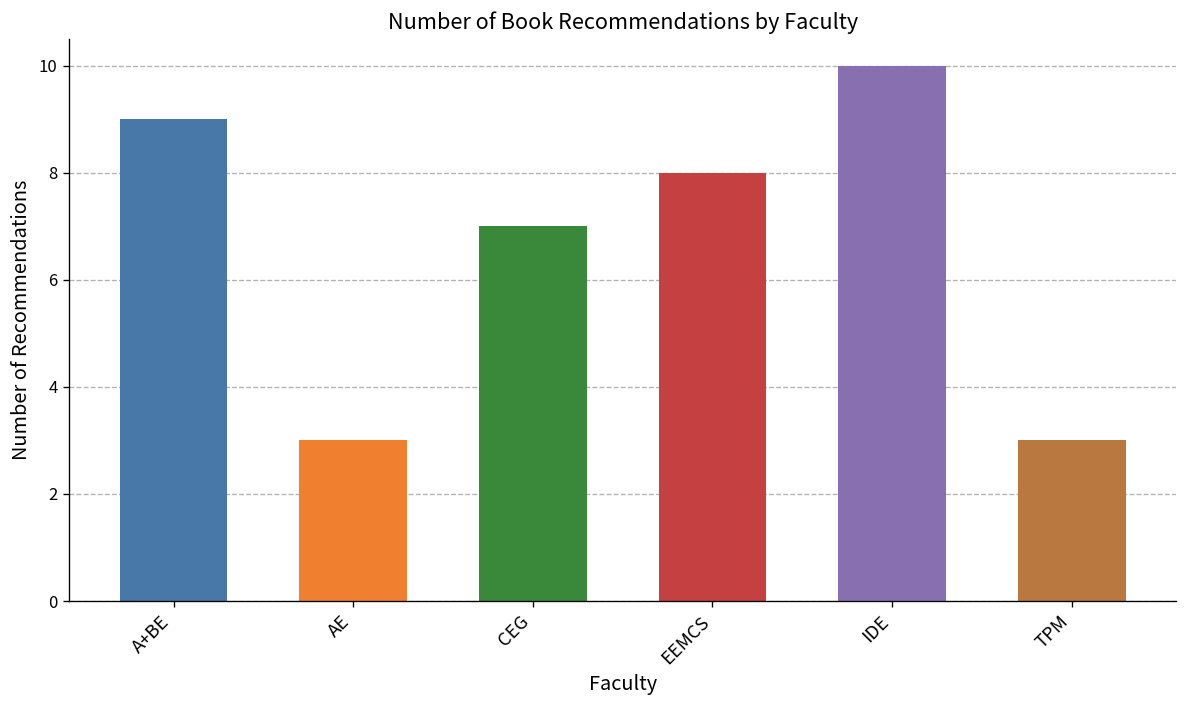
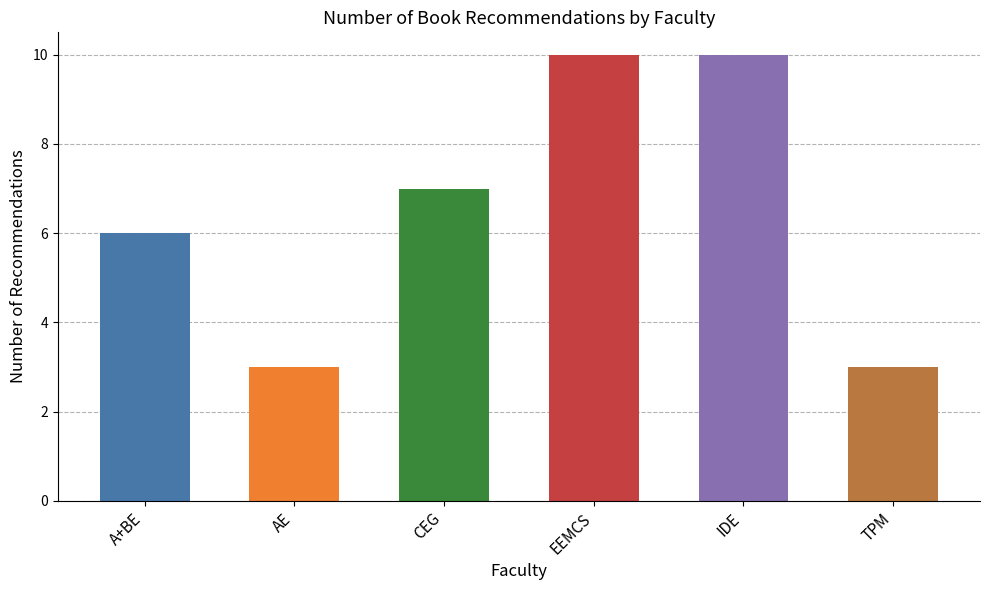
  {
-   "A+BE": 9,
+   "A+BE": 6,
    "AE": 3,
    "CEG": 7,
-   "EEMCS": 8,
+   "EEMCS": 10,
    "IDE": 10,
    "TPM": 3
  }
